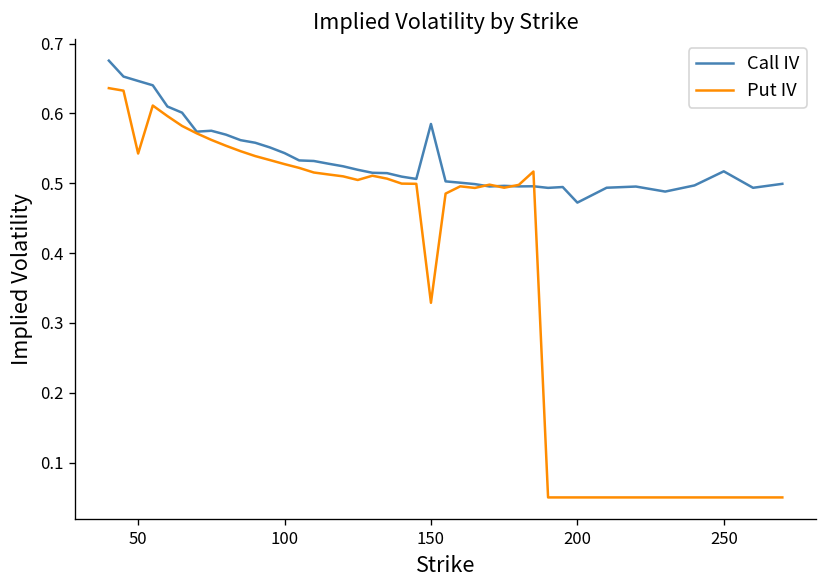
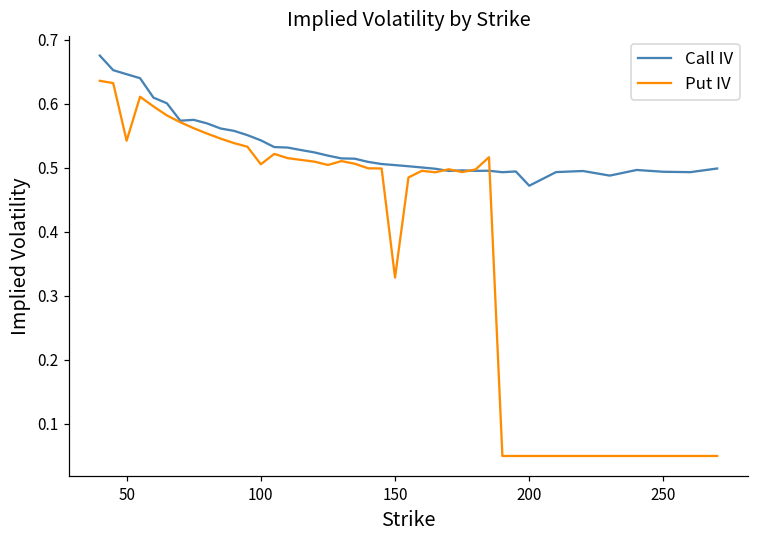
  {
    "Call IV": {
      "50": 0.65,
      "100": 0.54,
-     "150": 0.58,
+     "150": 0.50,
      "200": 0.47,
-     "250": 0.52
+     "250": 0.49
    },
    "Put IV": {
      "50": 0.54,
-     "100": 0.53,
+     "100": 0.51,
      "150": 0.33,
      "200": 0.05,
      "250": 0.05
    }
  }
